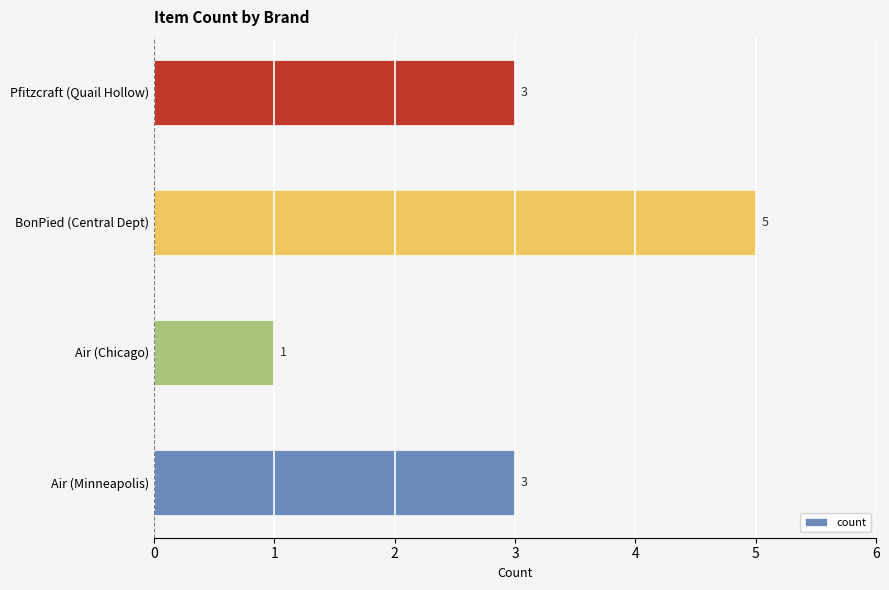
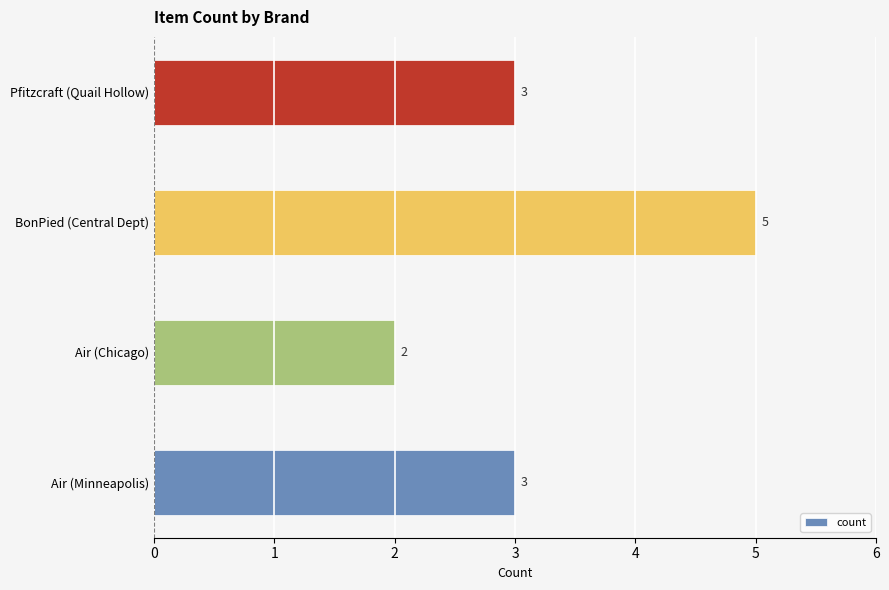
  {
    "Pfitzcraft (Quail Hollow)": 3,
    "BonPied (Central Dept)": 5,
-   "Air (Chicago)": 1,
+   "Air (Chicago)": 2,
    "Air (Minneapolis)": 3
  }
